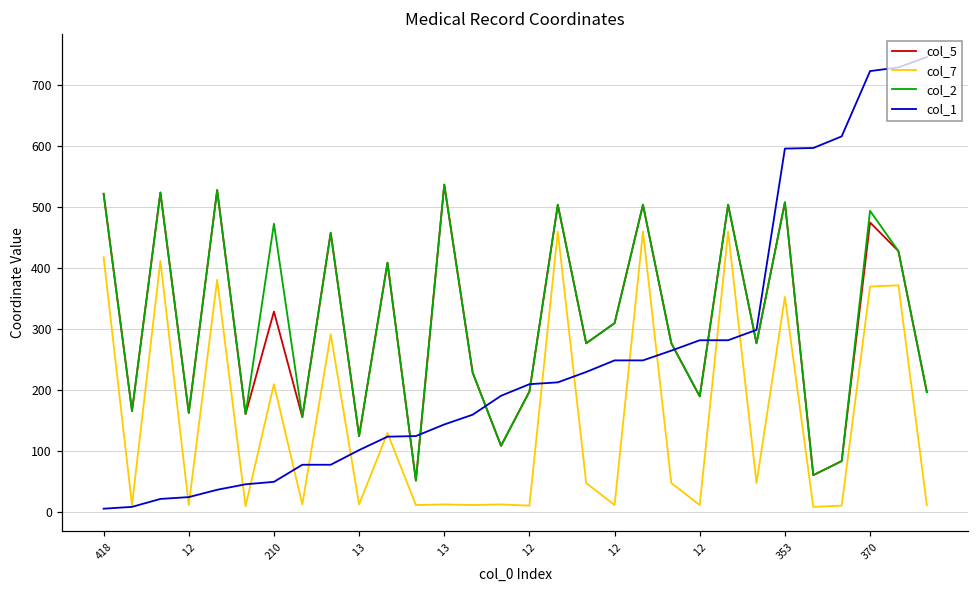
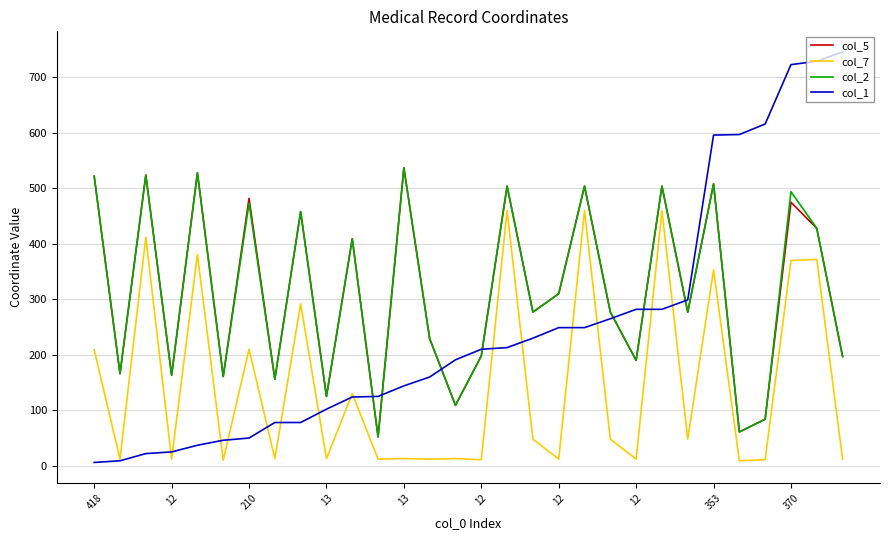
  {
    "col_5": {
-     "210": 330,
+     "210": 480,
      "370": 480
    },
    "col_7": {
-     "418": 420,
+     "418": 210,
      "210": 210,
      "353": 350,
      "370": 370
    },
    "col_2": {
      "210": 470,
      "370": 490
    },
    "col_1": {
      "418": 10,
      "210": 50,
      "353": 600,
      "370": 720
    }
  }
